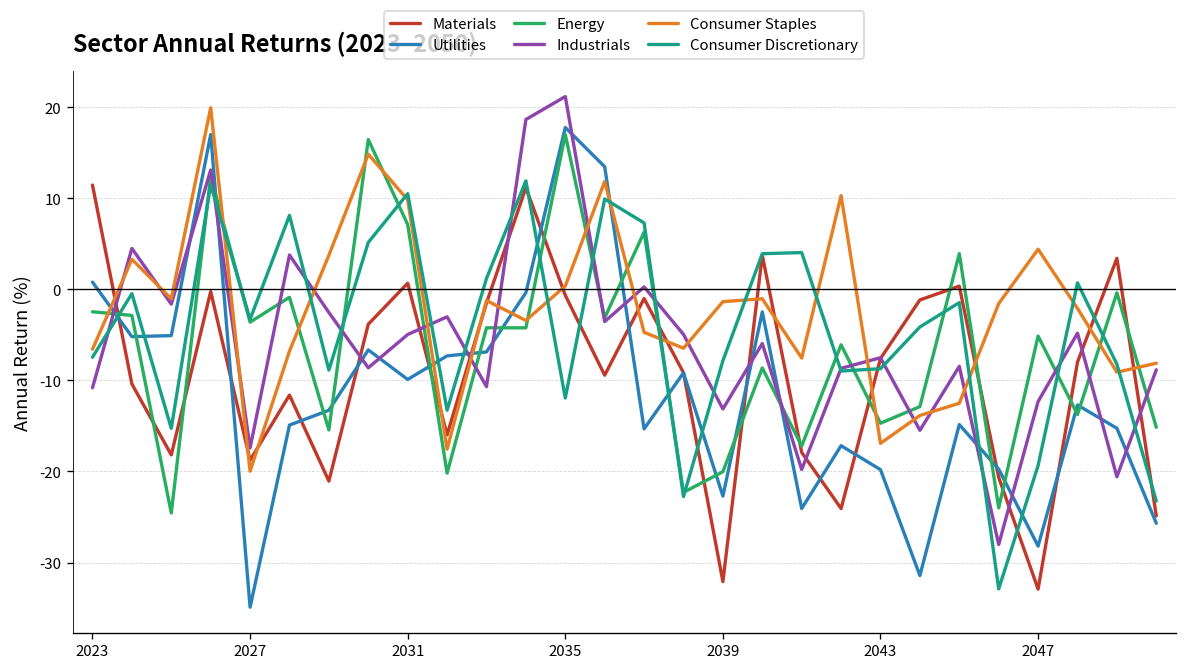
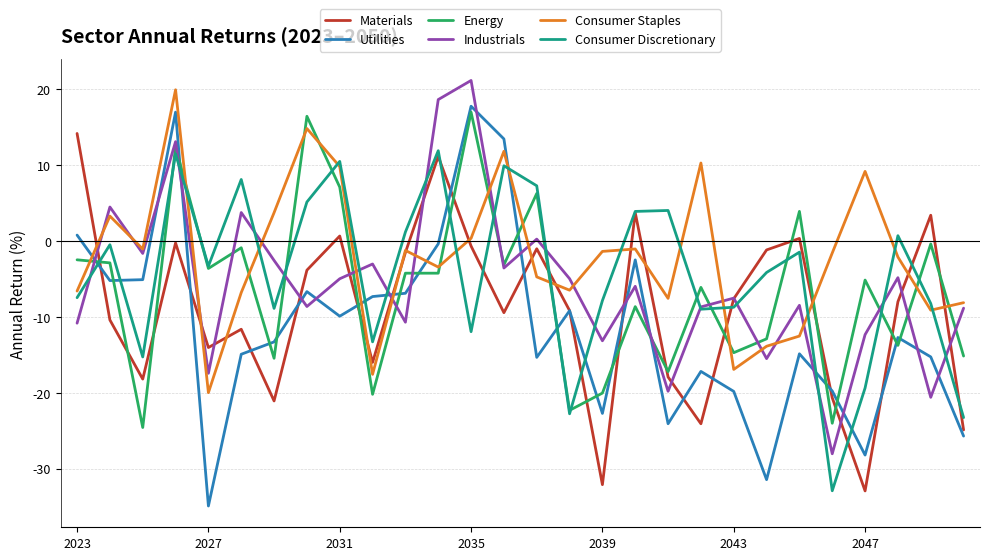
  {
    "Materials": {
-     "2023": 11,
-     "2027": -19,
+     "2023": 14,
+     "2027": -14,
      "2031": 1,
      "2035": -1,
      "2039": -32,
      "2047": -33
    },
    "Utilities": {
      "2023": 1,
      "2027": -35,
      "2031": -10,
      "2035": 18,
      "2039": -23,
      "2043": -20,
      "2047": -28
    },
    "Industrials": {
      "2023": -11,
      "2027": -17,
      "2031": -5,
      "2035": 21,
      "2039": -13,
      "2047": -12
    },
    "Consumer Staples": {
      "2023": -7,
      "2027": -20,
      "2031": 10,
      "2035": 0,
      "2039": -1,
      "2043": -17,
-     "2047": 4
+     "2047": 9
    }
  }
